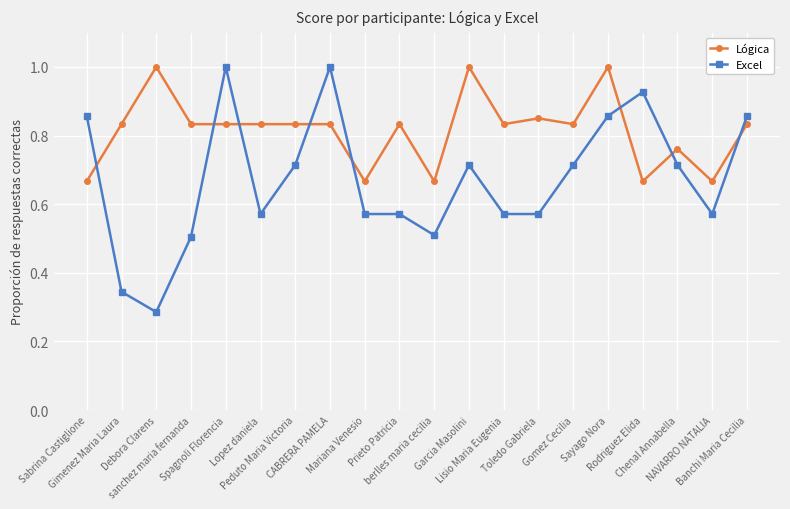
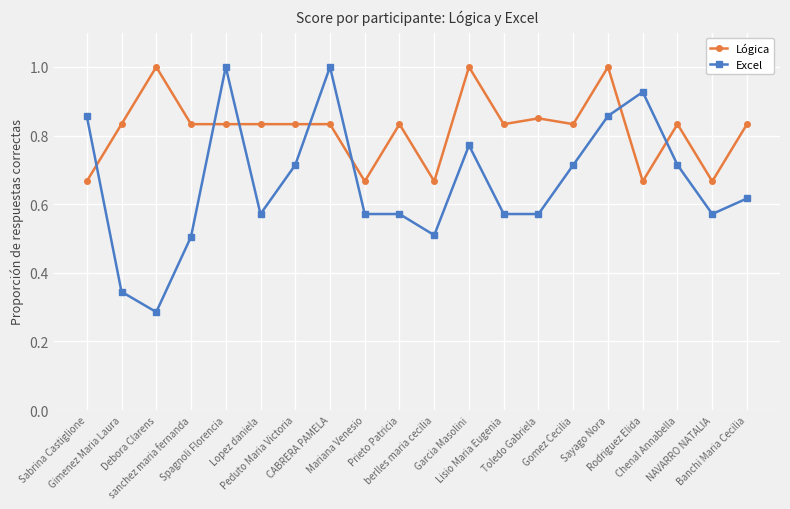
  {
    "Lógica": {
      "Sabrina Castiglione": 0.67,
      "Gimenez Maria Laura": 0.83,
      "Debora Clarens": 1.00,
      "sanchez maria fernanda": 0.83,
      "Spagnoli Florencia": 0.83,
      "Lopez daniela": 0.83,
      "Peduto Maria Victoria": 0.83,
      "CABRERA PAMELA": 0.83,
      "Mariana Venesio": 0.67,
      "Prieto Patricia": 0.83,
      "berlles maria cecilia": 0.67,
      "Garcia Masolini": 1.00,
      "Lisio Maria Eugenia": 0.83,
      "Toledo Gabriela": 0.85,
      "Gomez Cecilia": 0.83,
      "Sayago Nora": 1.00,
      "Rodriguez Elida": 0.67,
-     "Chenal Annabella": 0.76,
+     "Chenal Annabella": 0.83,
      "NAVARRO NATALIA": 0.67,
      "Banchi Maria Cecilia": 0.83
    },
    "Excel": {
      "Sabrina Castiglione": 0.86,
      "Gimenez Maria Laura": 0.34,
      "Debora Clarens": 0.29,
      "sanchez maria fernanda": 0.51,
      "Spagnoli Florencia": 1.00,
      "Lopez daniela": 0.57,
      "Peduto Maria Victoria": 0.71,
      "CABRERA PAMELA": 1.00,
      "Mariana Venesio": 0.57,
      "Prieto Patricia": 0.57,
      "berlles maria cecilia": 0.51,
-     "Garcia Masolini": 0.71,
+     "Garcia Masolini": 0.77,
      "Lisio Maria Eugenia": 0.57,
      "Toledo Gabriela": 0.57,
      "Gomez Cecilia": 0.71,
      "Sayago Nora": 0.86,
      "Rodriguez Elida": 0.93,
      "Chenal Annabella": 0.71,
      "NAVARRO NATALIA": 0.57,
-     "Banchi Maria Cecilia": 0.86
+     "Banchi Maria Cecilia": 0.62
    }
  }
